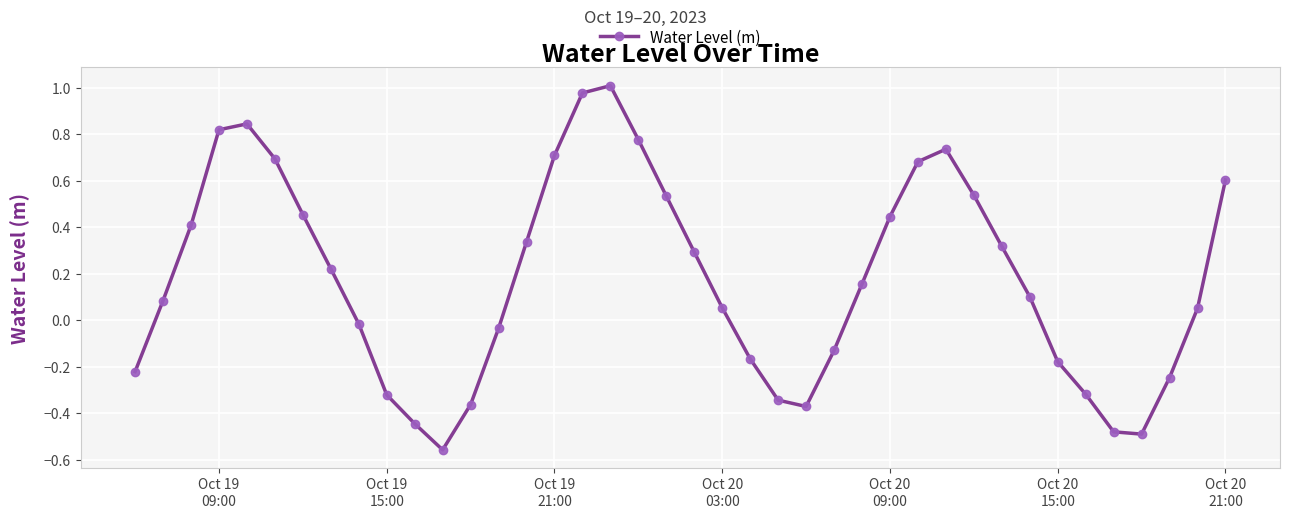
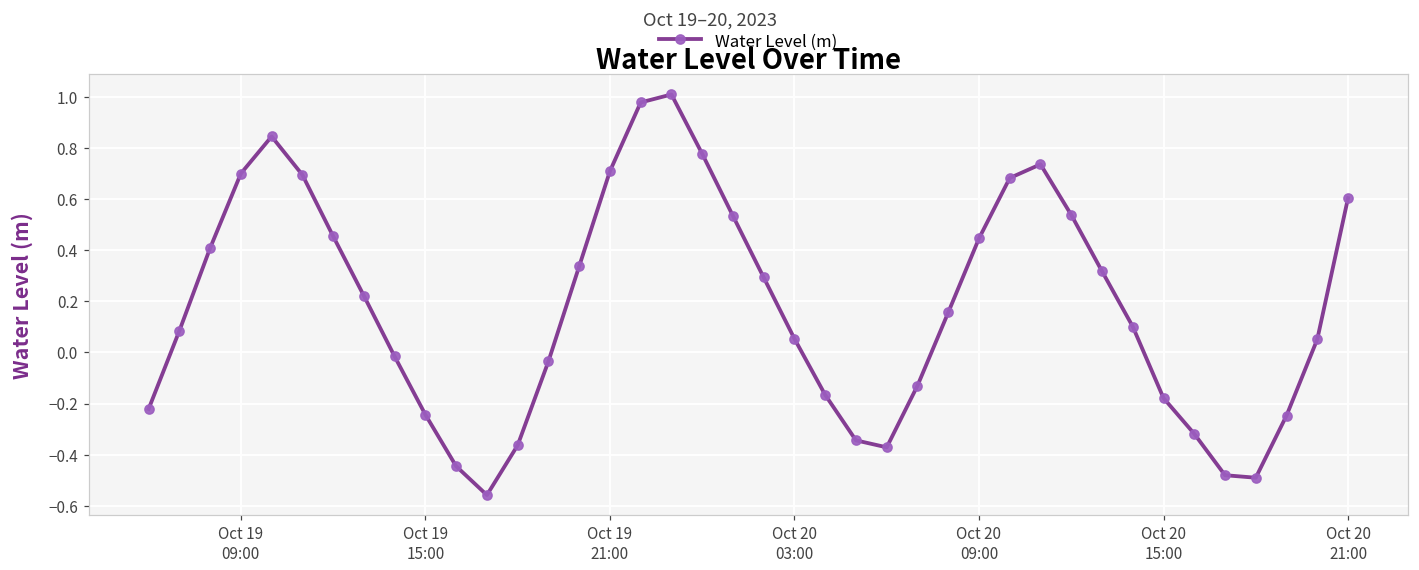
  {
-   "Oct 19 09:00": 0.82,
-   "Oct 19 15:00": -0.32,
+   "Oct 19 09:00": 0.70,
+   "Oct 19 15:00": -0.24,
    "Oct 19 21:00": 0.71,
    "Oct 20 03:00": 0.05,
    "Oct 20 09:00": 0.45,
    "Oct 20 15:00": -0.18,
    "Oct 20 21:00": 0.60
  }
